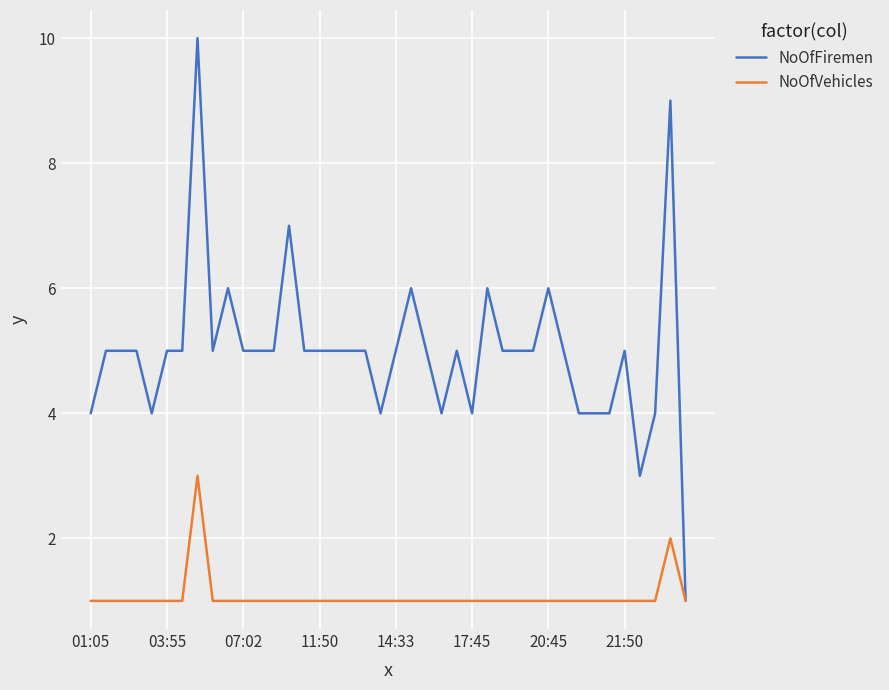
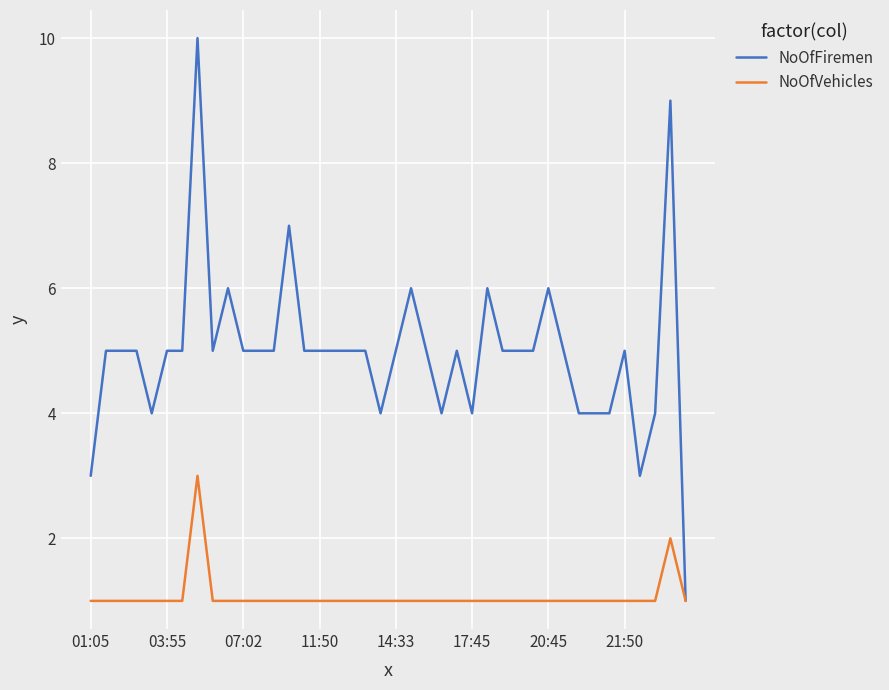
  {
    "NoOfFiremen": {
-     "01:05": 4,
+     "01:05": 3,
      "03:55": 5,
      "07:02": 5,
      "11:50": 5,
      "14:33": 5,
      "17:45": 4,
      "20:45": 6,
      "21:50": 5
    },
    "NoOfVehicles": {
      "01:05": 1,
      "03:55": 1,
      "07:02": 1,
      "11:50": 1,
      "14:33": 1,
      "17:45": 1,
      "20:45": 1,
      "21:50": 1
    }
  }
